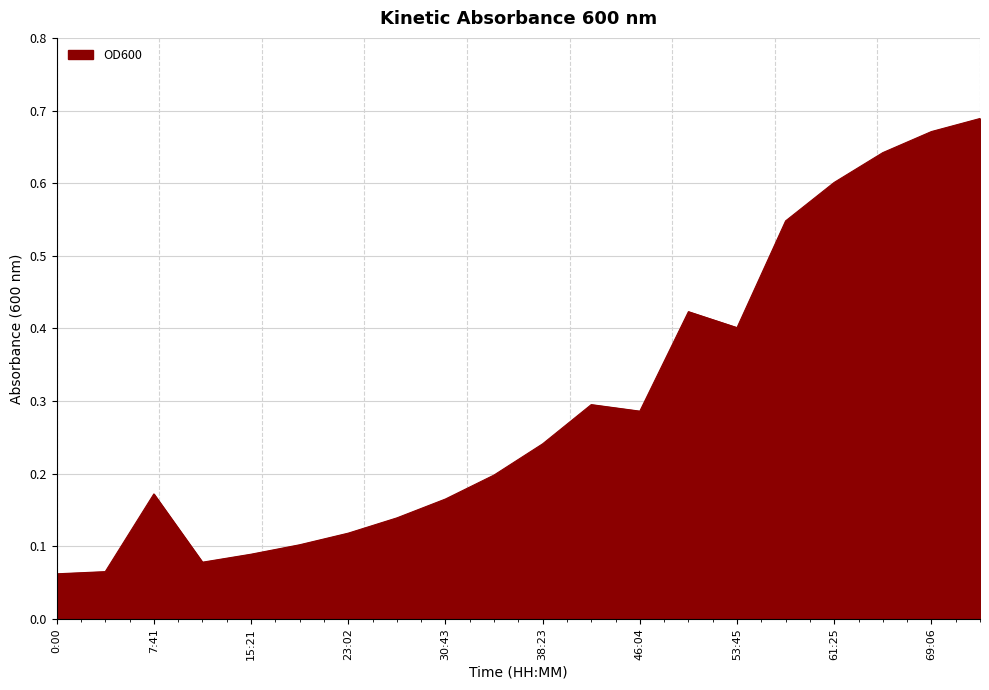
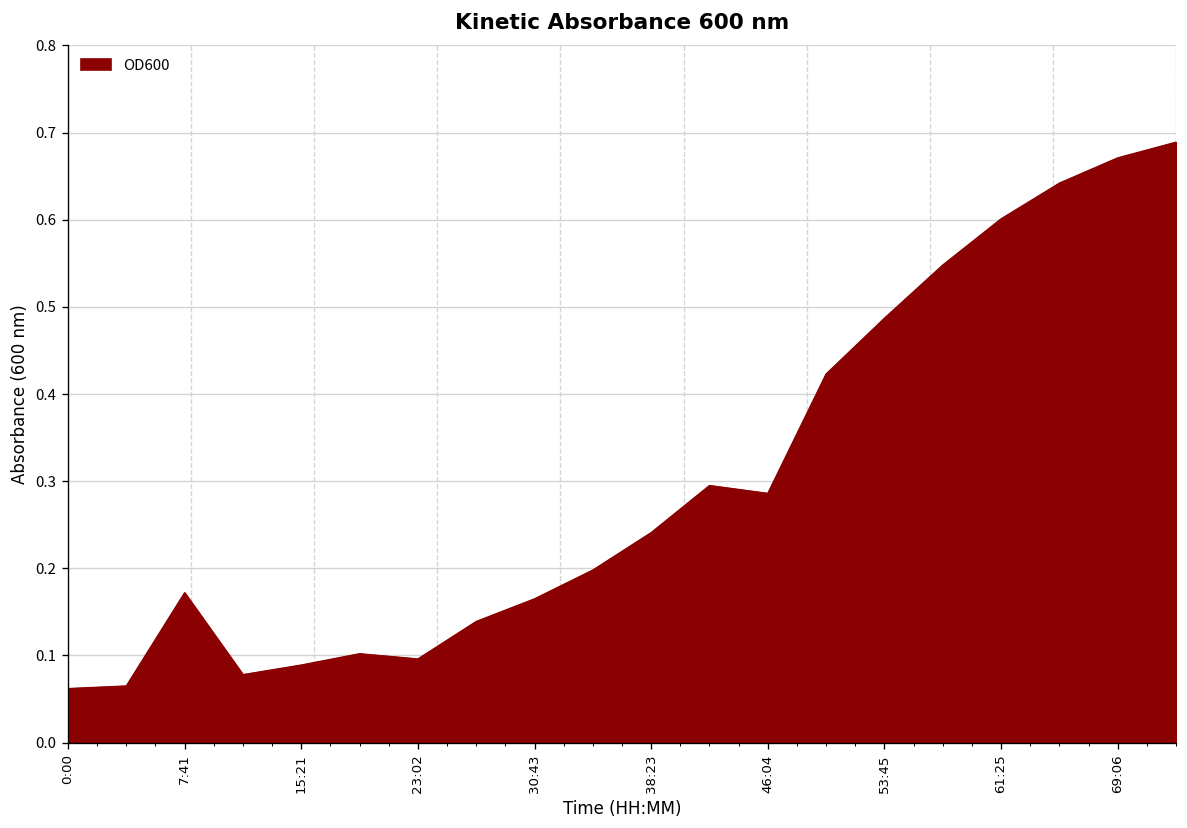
  {
    "0:00": 0.06,
    "7:41": 0.17,
    "15:21": 0.09,
-   "23:02": 0.12,
+   "23:02": 0.10,
    "30:43": 0.17,
    "38:23": 0.24,
    "46:04": 0.29,
-   "53:45": 0.40,
+   "53:45": 0.49,
    "61:25": 0.60,
    "69:06": 0.67
  }
